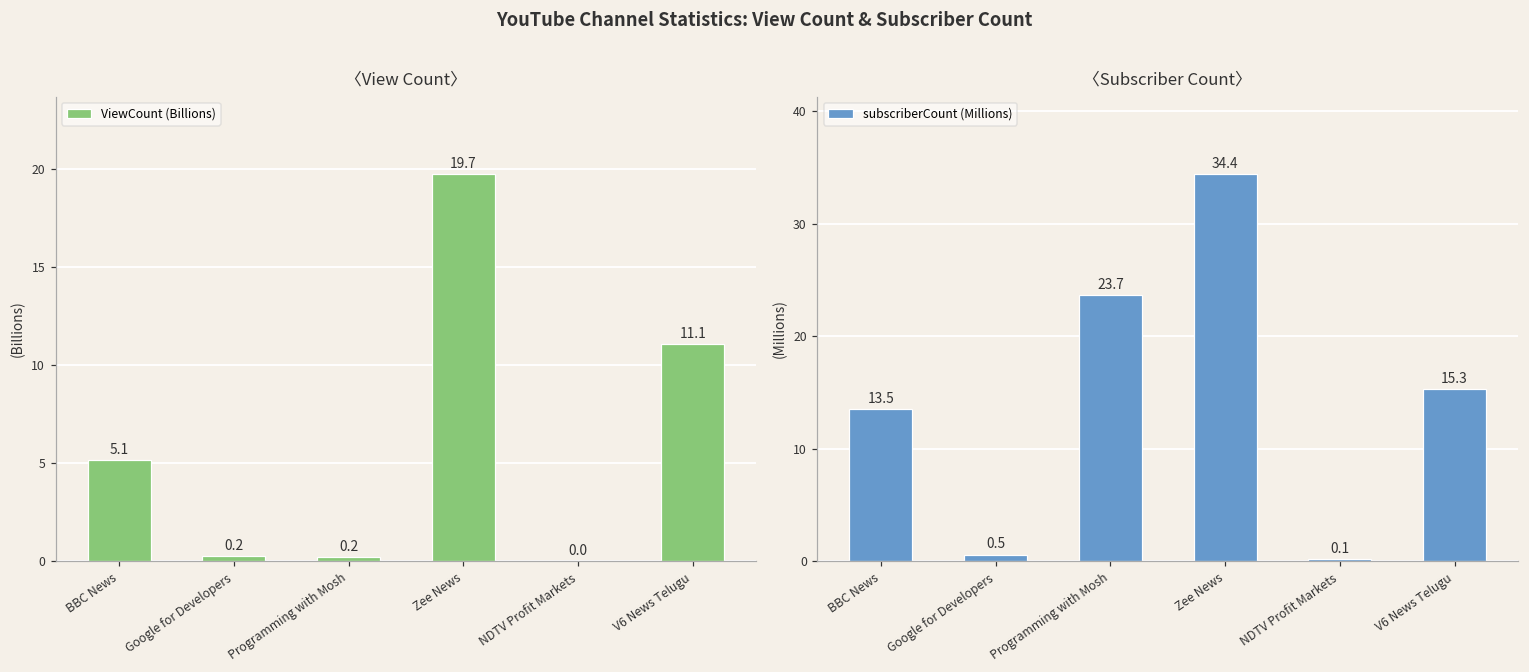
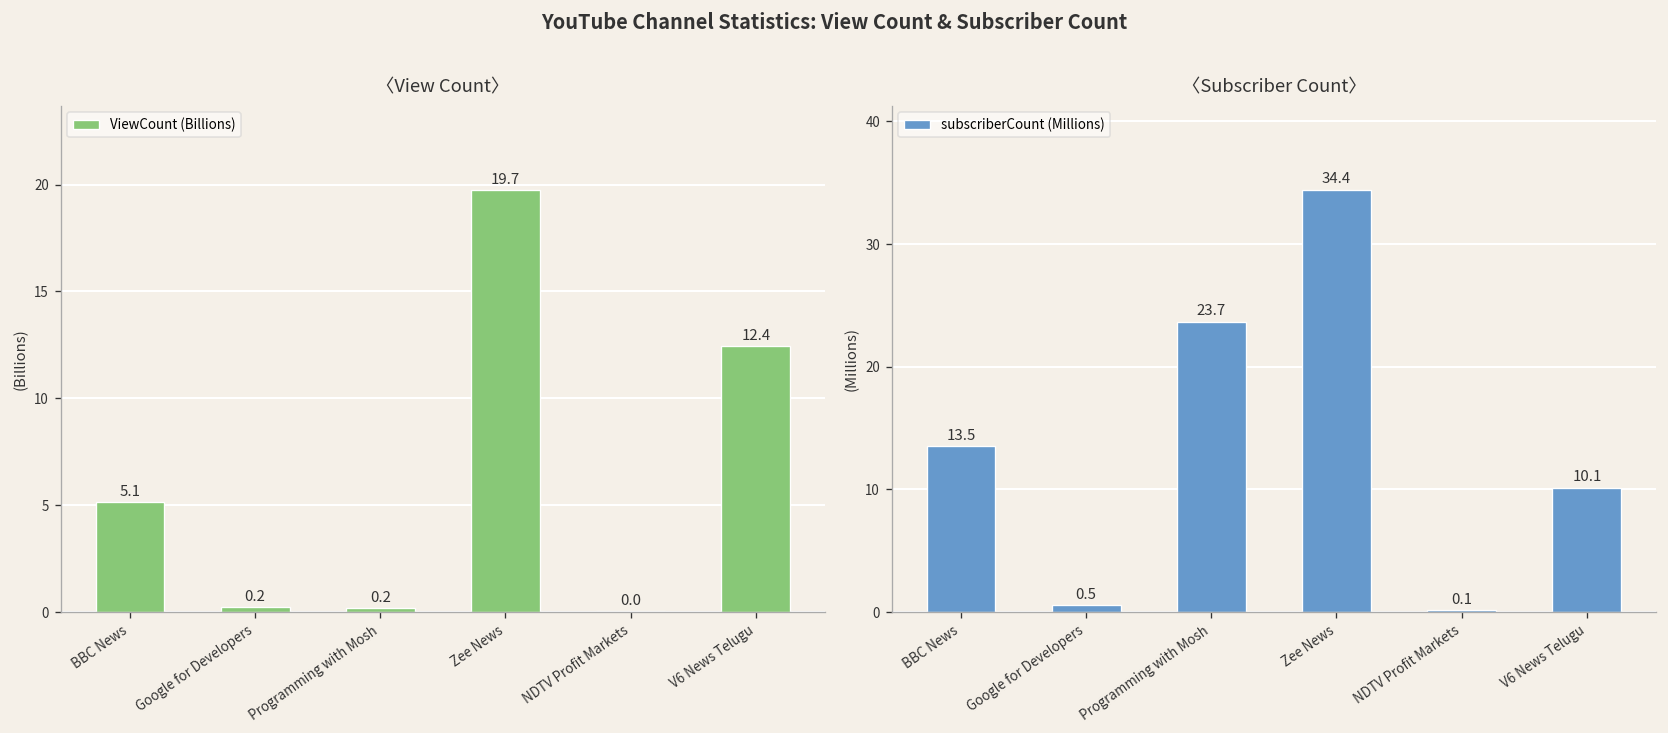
  {
    "〈View Count〉": {
      "BBC News": 5.1,
      "Google for Developers": 0.2,
      "Programming with Mosh": 0.2,
      "Zee News": 19.7,
      "NDTV Profit Markets": 0.0,
-     "V6 News Telugu": 11.1
+     "V6 News Telugu": 12.4
    },
    "〈Subscriber Count〉": {
      "BBC News": 13.5,
      "Google for Developers": 0.5,
      "Programming with Mosh": 23.7,
      "Zee News": 34.4,
      "NDTV Profit Markets": 0.1,
-     "V6 News Telugu": 15.3
+     "V6 News Telugu": 10.1
    }
  }
